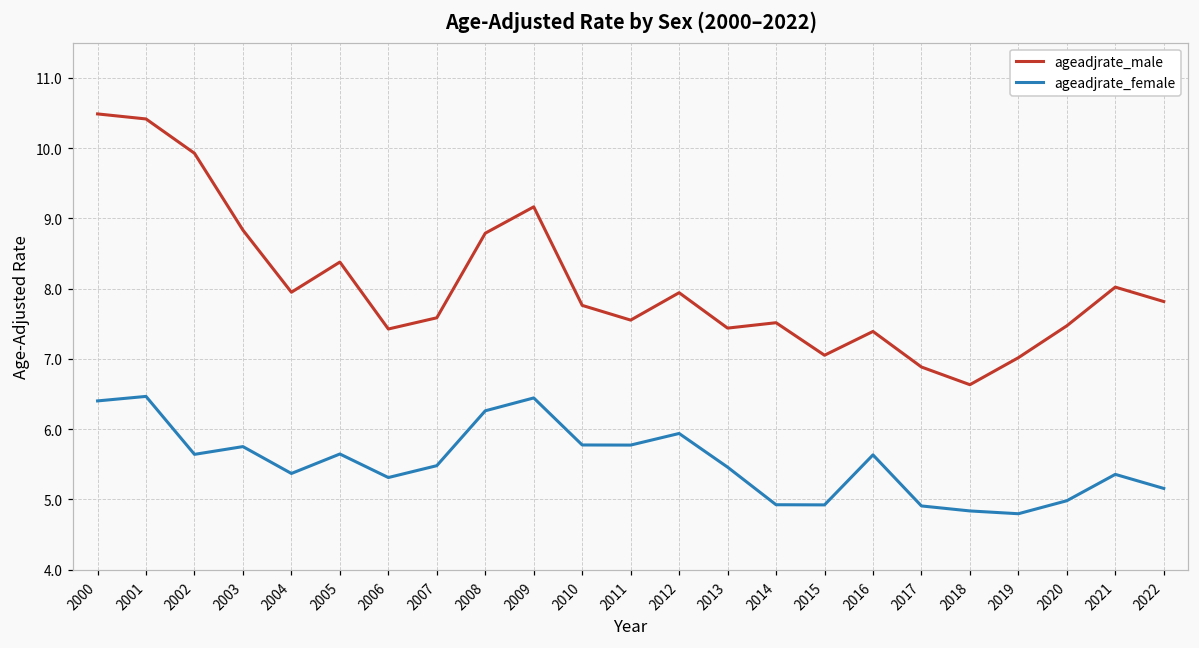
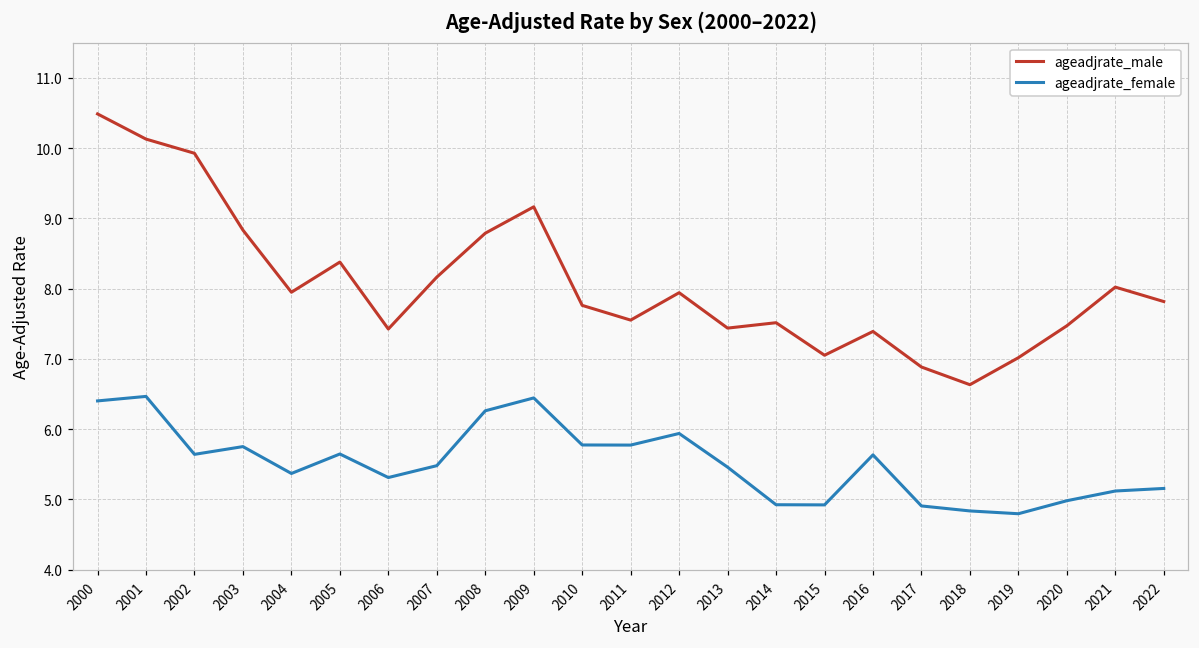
  {
    "ageadjrate_male": {
      "2000": 10.5,
-     "2001": 10.4,
+     "2001": 10.1,
      "2002": 9.9,
      "2003": 8.8,
      "2004": 7.9,
      "2005": 8.4,
      "2006": 7.4,
-     "2007": 7.6,
+     "2007": 8.2,
      "2008": 8.8,
      "2009": 9.2,
      "2010": 7.8,
      "2011": 7.6,
      "2012": 7.9,
      "2013": 7.4,
      "2014": 7.5,
      "2015": 7.1,
      "2016": 7.4,
      "2017": 6.9,
      "2018": 6.6,
      "2019": 7.0,
      "2020": 7.5,
      "2021": 8.0,
      "2022": 7.8
    },
    "ageadjrate_female": {
      "2000": 6.4,
      "2001": 6.5,
      "2002": 5.6,
      "2003": 5.8,
      "2004": 5.4,
      "2005": 5.6,
      "2006": 5.3,
      "2007": 5.5,
      "2008": 6.3,
      "2009": 6.4,
      "2010": 5.8,
      "2011": 5.8,
      "2012": 5.9,
      "2013": 5.5,
      "2014": 4.9,
      "2015": 4.9,
      "2016": 5.6,
      "2017": 4.9,
      "2018": 4.8,
      "2019": 4.8,
      "2020": 5.0,
-     "2021": 5.4,
+     "2021": 5.1,
      "2022": 5.2
    }
  }
